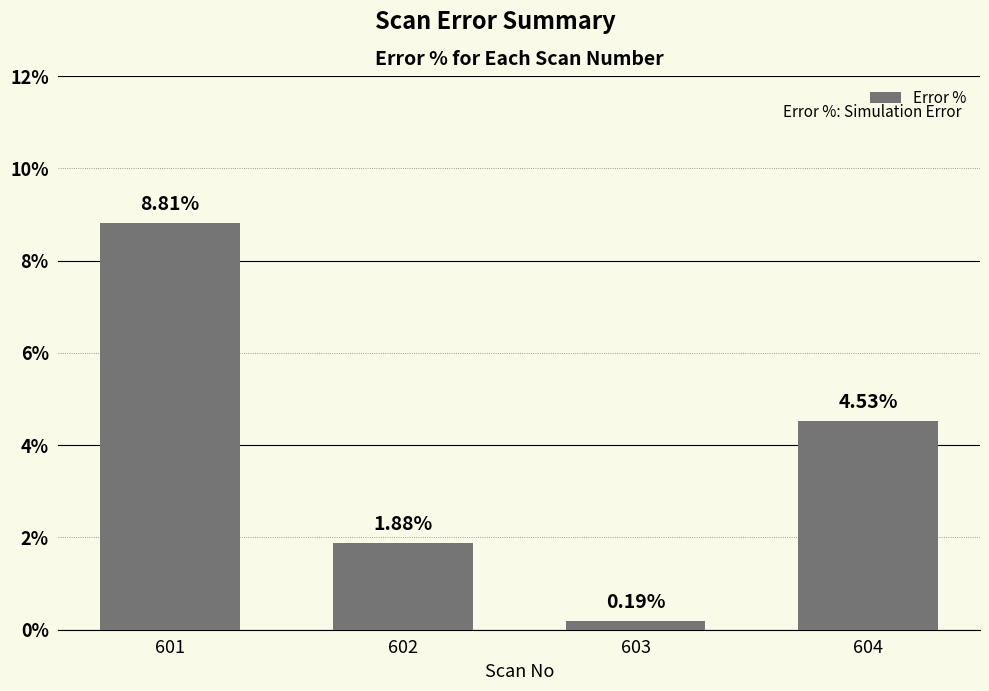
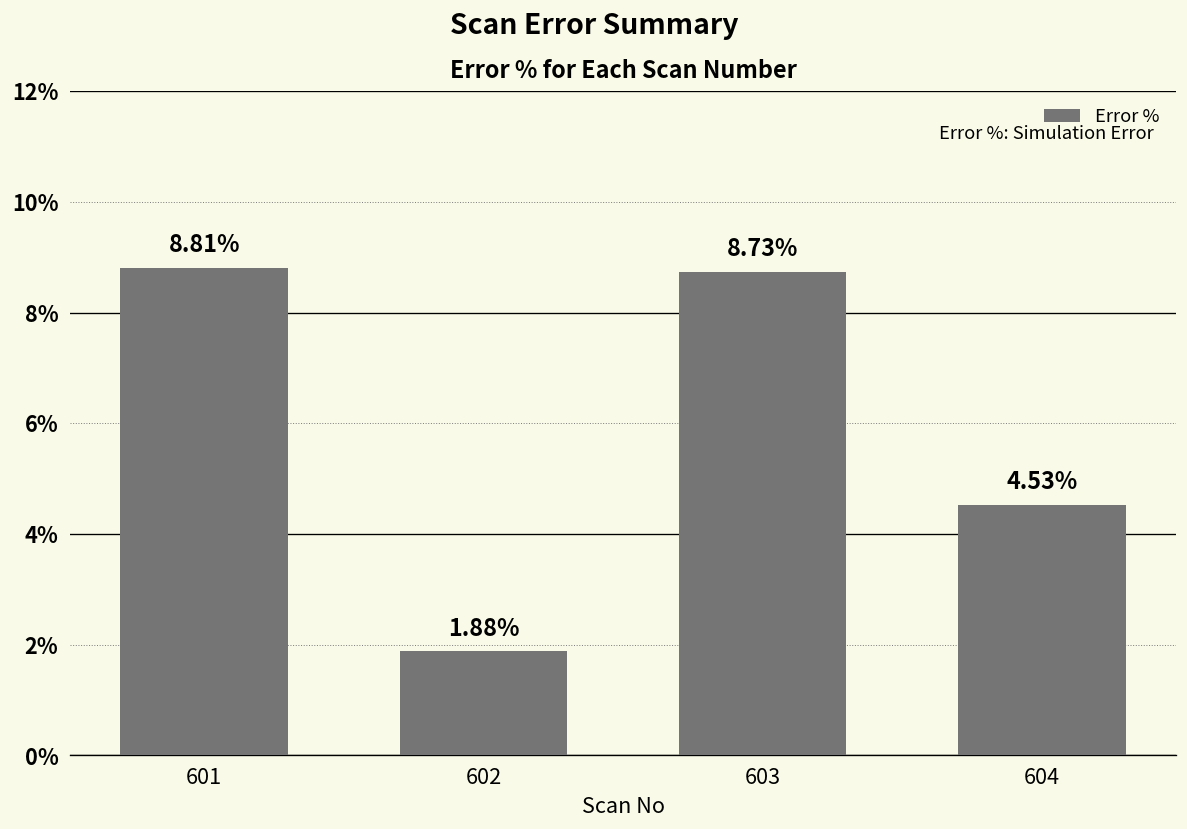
  {
    "601": "8.81%",
    "602": "1.88%",
-   "603": "0.19%",
+   "603": "8.73%",
    "604": "4.53%"
  }
